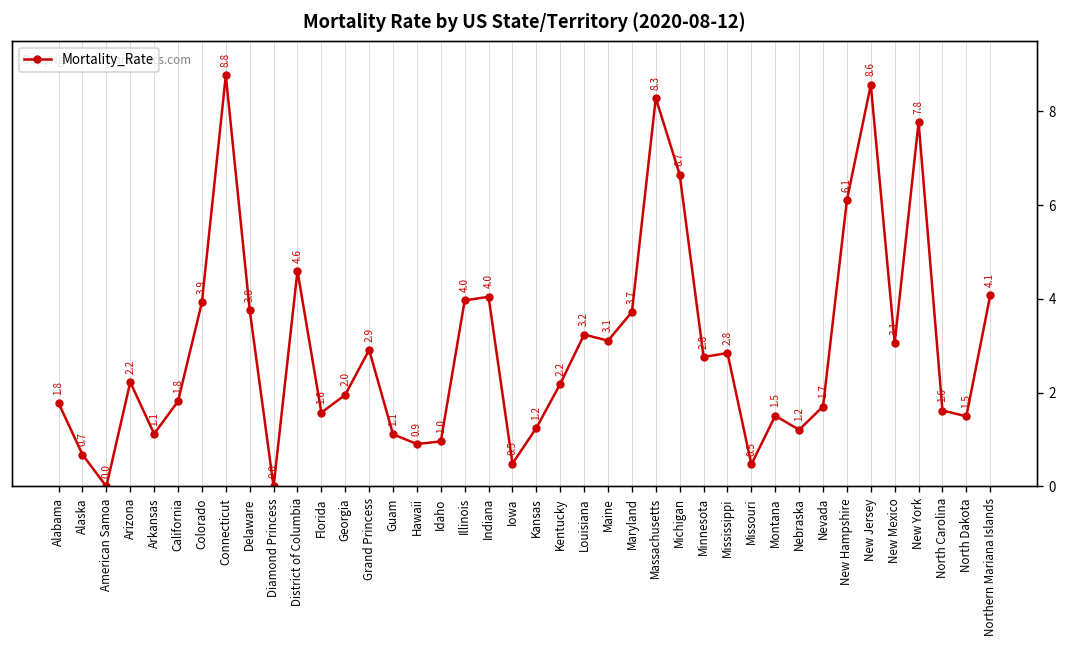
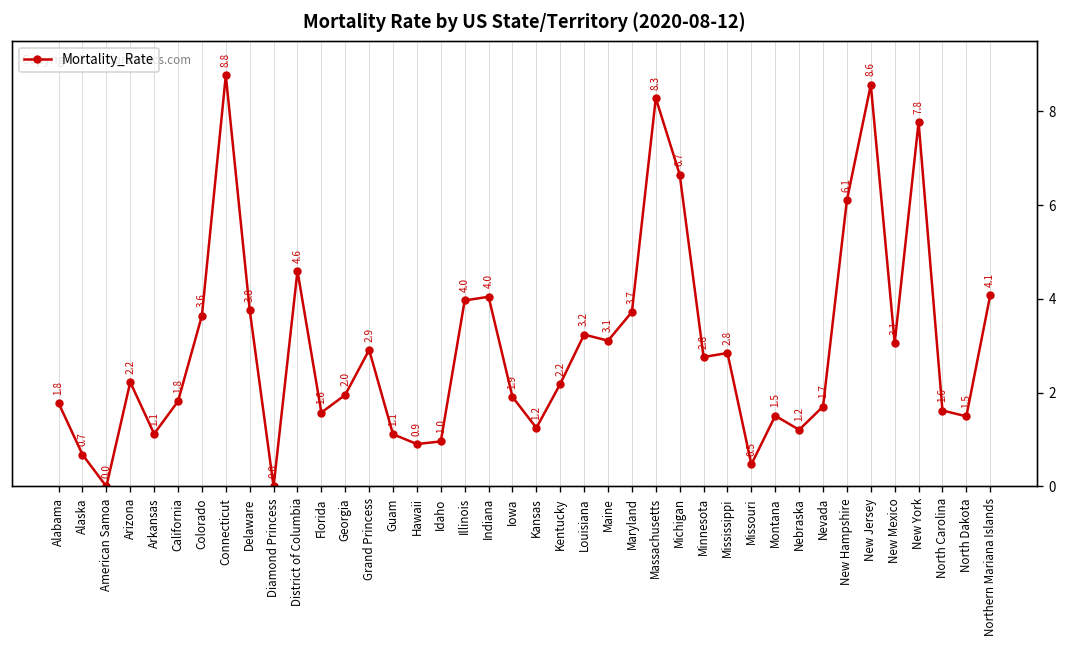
  {
    "Alabama": 1.8,
    "Alaska": 0.7,
    "American Samoa": 0.0,
    "Arizona": 2.2,
    "Arkansas": 1.1,
    "California": 1.8,
-   "Colorado": 3.9,
+   "Colorado": 3.6,
    "Connecticut": 8.8,
    "Delaware": 3.8,
    "Diamond Princess": 0.0,
    "District of Columbia": 4.6,
    "Florida": 1.6,
    "Georgia": 2.0,
    "Grand Princess": 2.9,
    "Guam": 1.1,
    "Hawaii": 0.9,
    "Idaho": 1.0,
    "Illinois": 4.0,
    "Indiana": 4.0,
-   "Iowa": 0.5,
+   "Iowa": 1.9,
    "Kansas": 1.2,
    "Kentucky": 2.2,
    "Louisiana": 3.2,
    "Maine": 3.1,
    "Maryland": 3.7,
    "Massachusetts": 8.3,
    "Michigan": 6.7,
    "Minnesota": 2.8,
    "Mississippi": 2.8,
    "Missouri": 0.5,
    "Montana": 1.5,
    "Nebraska": 1.2,
    "Nevada": 1.7,
    "New Hampshire": 6.1,
    "New Jersey": 8.6,
    "New Mexico": 3.1,
    "New York": 7.8,
    "North Carolina": 1.6,
    "North Dakota": 1.5,
    "Northern Mariana Islands": 4.1
  }
